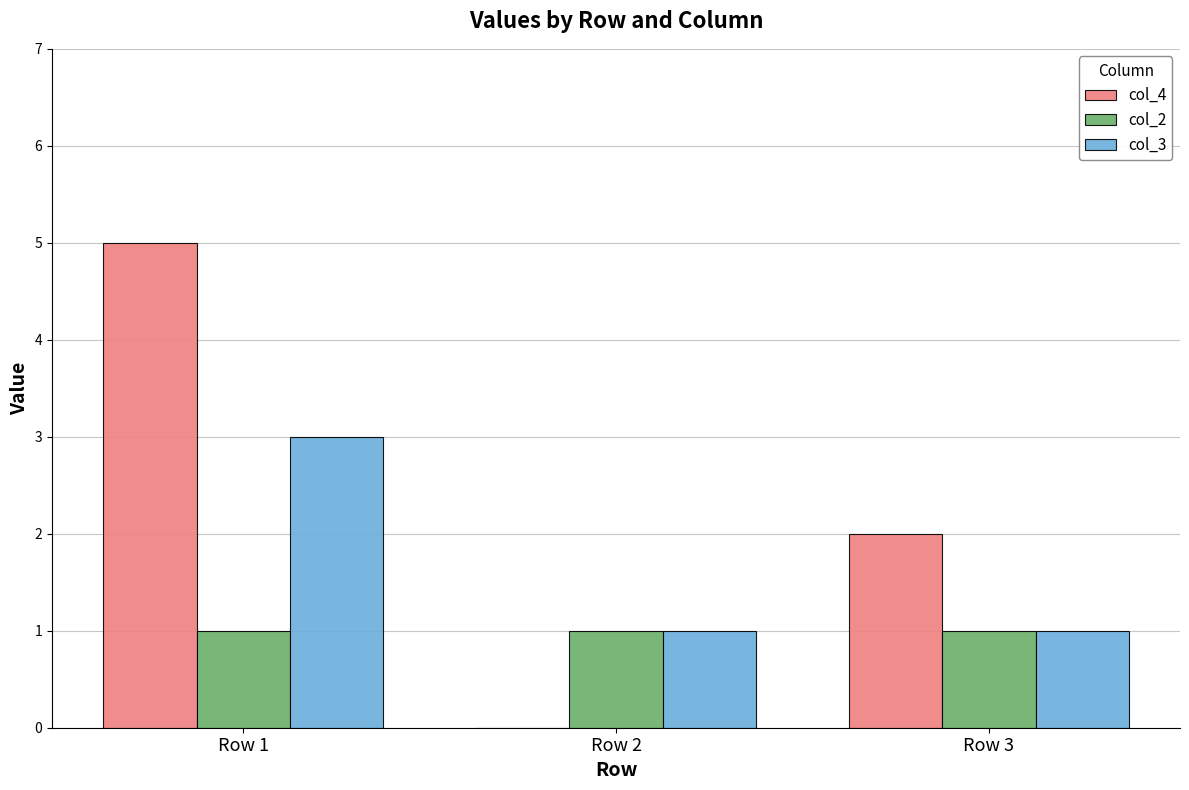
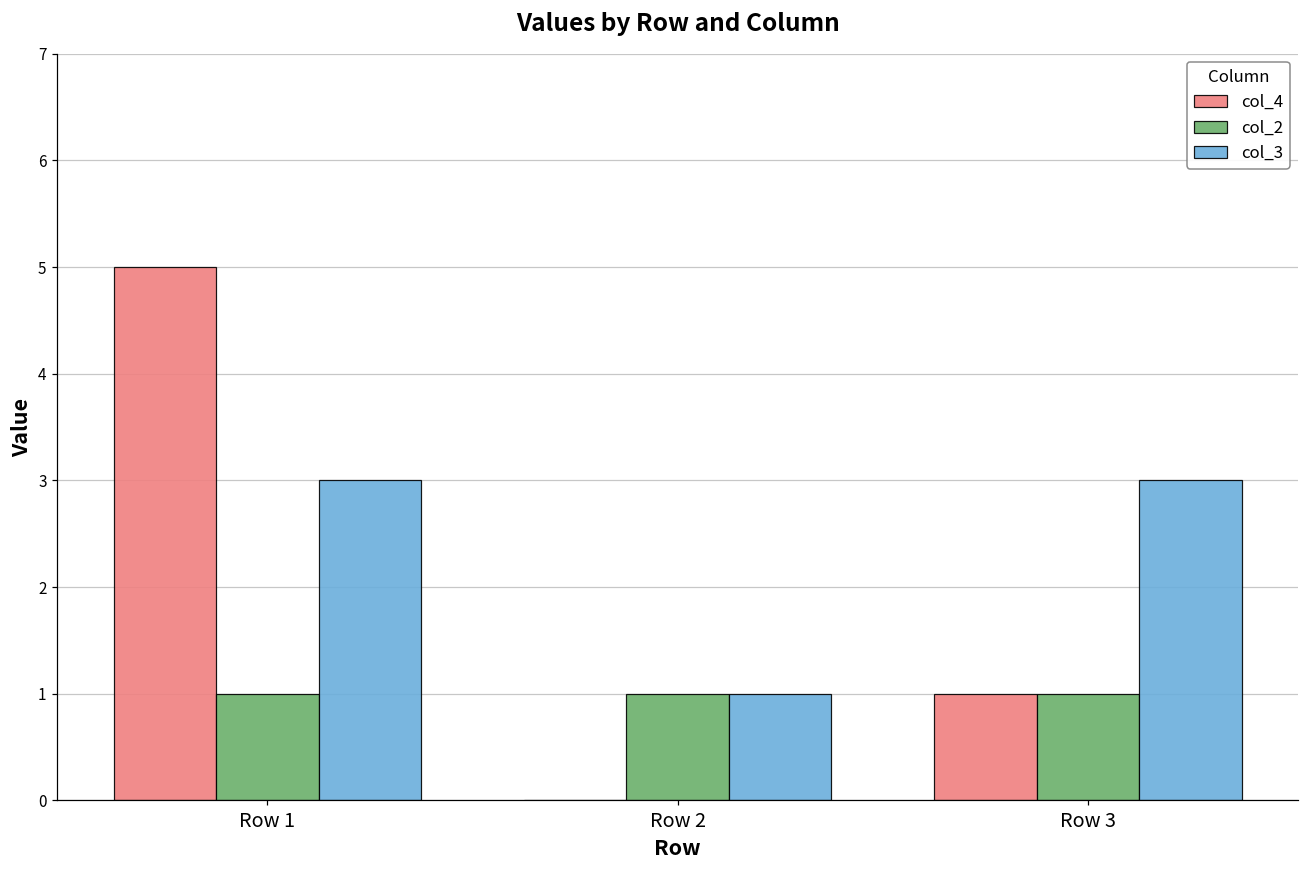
  {
    "col_4": {
      "Row 1": 5,
      "Row 2": 0,
-     "Row 3": 2
+     "Row 3": 1
    },
    "col_2": {
      "Row 1": 1,
      "Row 2": 1,
      "Row 3": 1
    },
    "col_3": {
      "Row 1": 3,
      "Row 2": 1,
-     "Row 3": 1
+     "Row 3": 3
    }
  }
